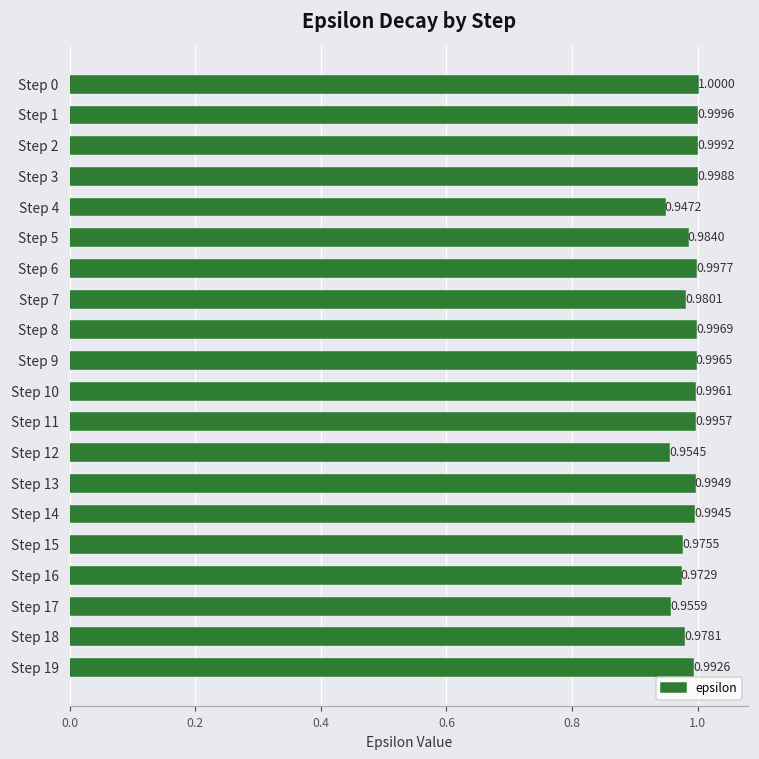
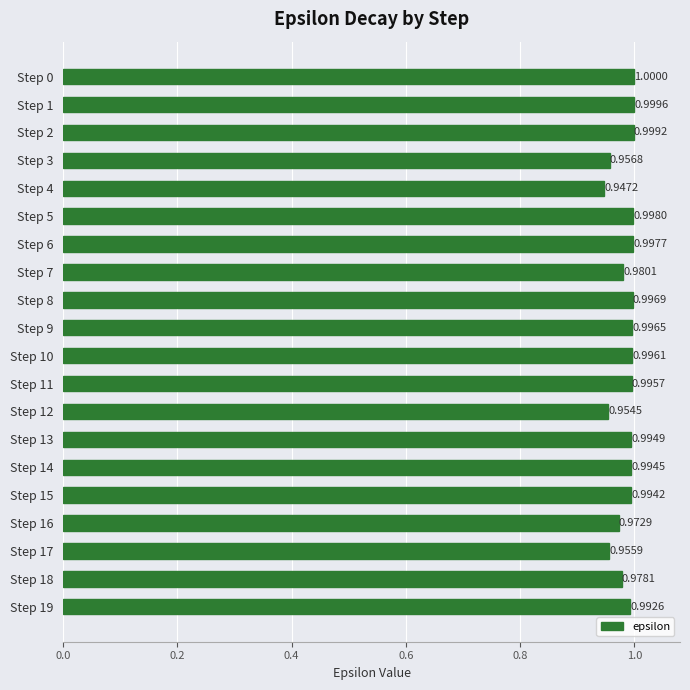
  {
    "Step 0": 1.0000,
    "Step 1": 0.9996,
    "Step 2": 0.9992,
-   "Step 3": 0.9988,
+   "Step 3": 0.9568,
    "Step 4": 0.9472,
-   "Step 5": 0.9840,
+   "Step 5": 0.9980,
    "Step 6": 0.9977,
    "Step 7": 0.9801,
    "Step 8": 0.9969,
    "Step 9": 0.9965,
    "Step 10": 0.9961,
    "Step 11": 0.9957,
    "Step 12": 0.9545,
    "Step 13": 0.9949,
    "Step 14": 0.9945,
-   "Step 15": 0.9755,
+   "Step 15": 0.9942,
    "Step 16": 0.9729,
    "Step 17": 0.9559,
    "Step 18": 0.9781,
    "Step 19": 0.9926
  }
